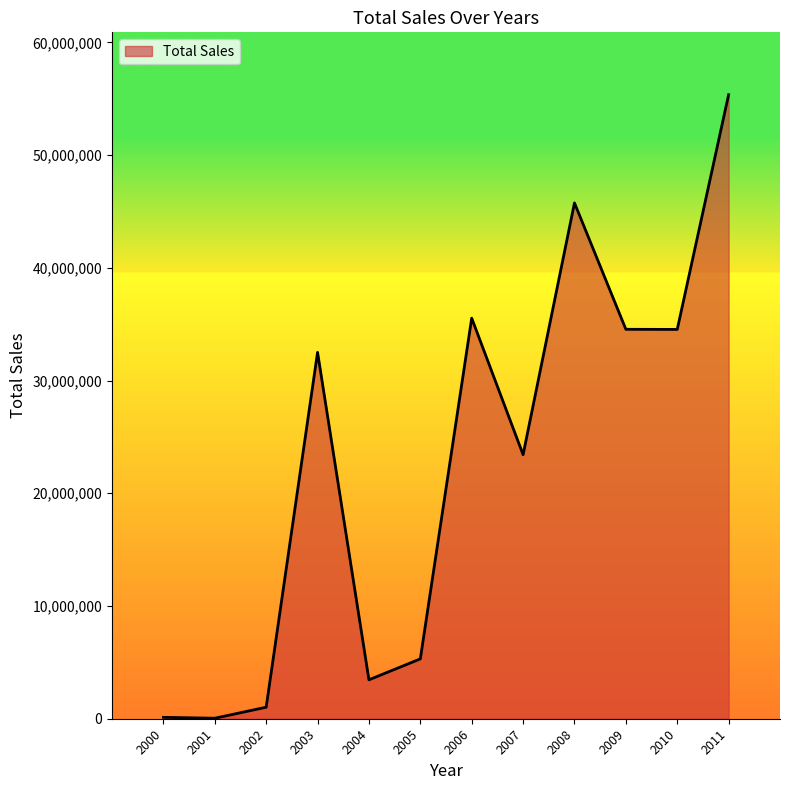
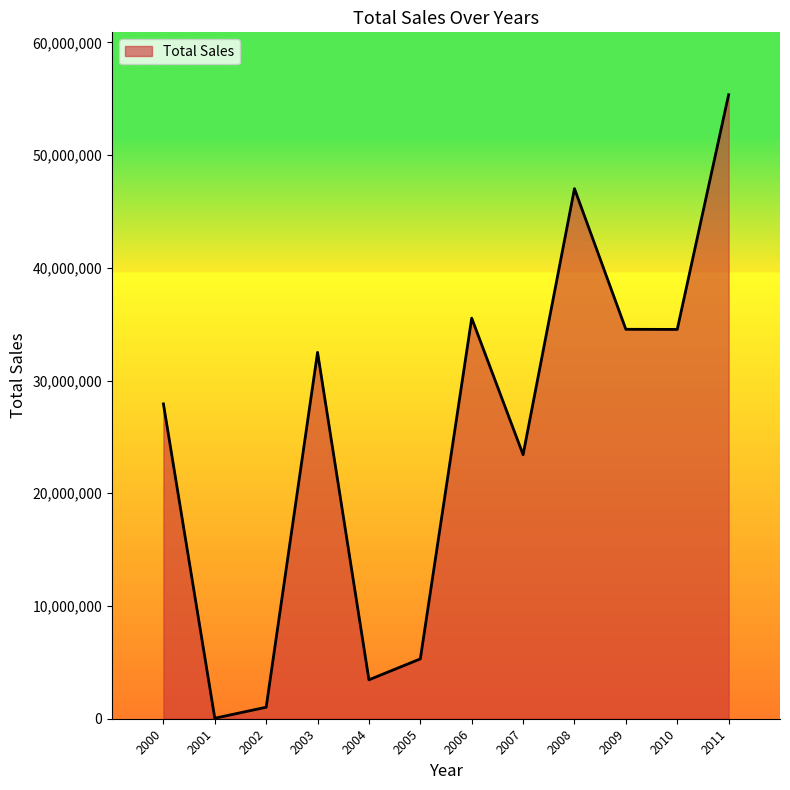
  {
-   "2000": "100,000",
+   "2000": "27,900,000",
    "2001": "0",
    "2002": "1,000,000",
    "2003": "32,500,000",
    "2004": "3,500,000",
    "2005": "5,300,000",
    "2006": "35,500,000",
    "2007": "23,400,000",
-   "2008": "45,800,000",
+   "2008": "47,000,000",
    "2009": "34,500,000",
    "2010": "34,500,000",
    "2011": "55,400,000"
  }
